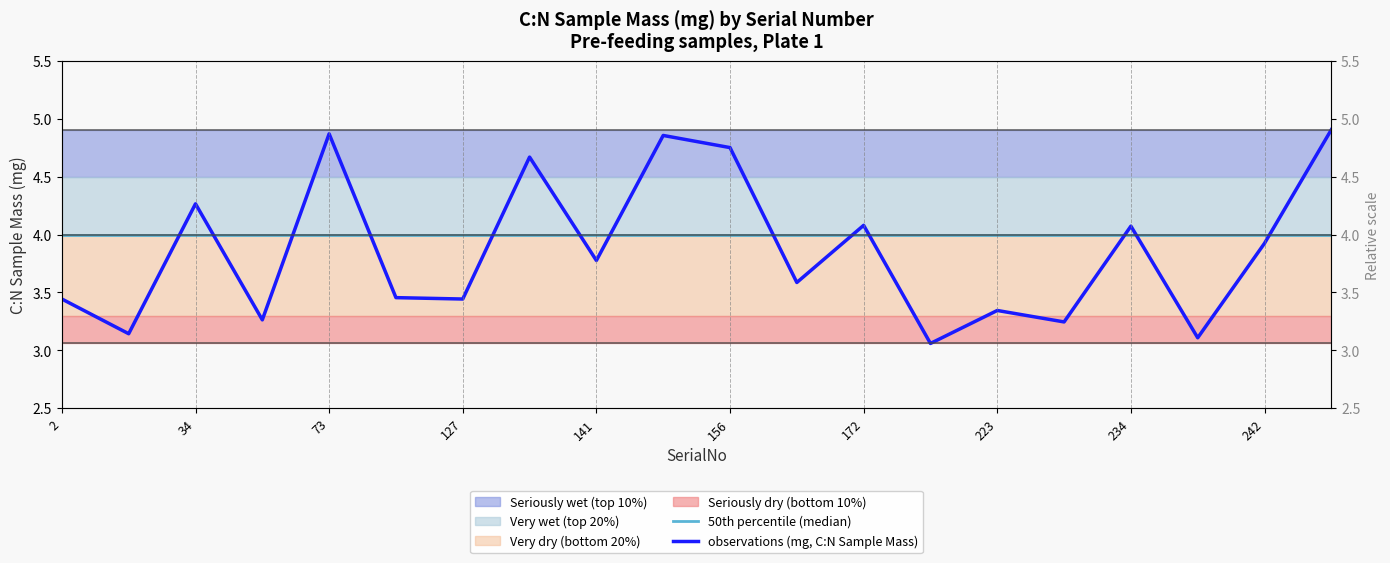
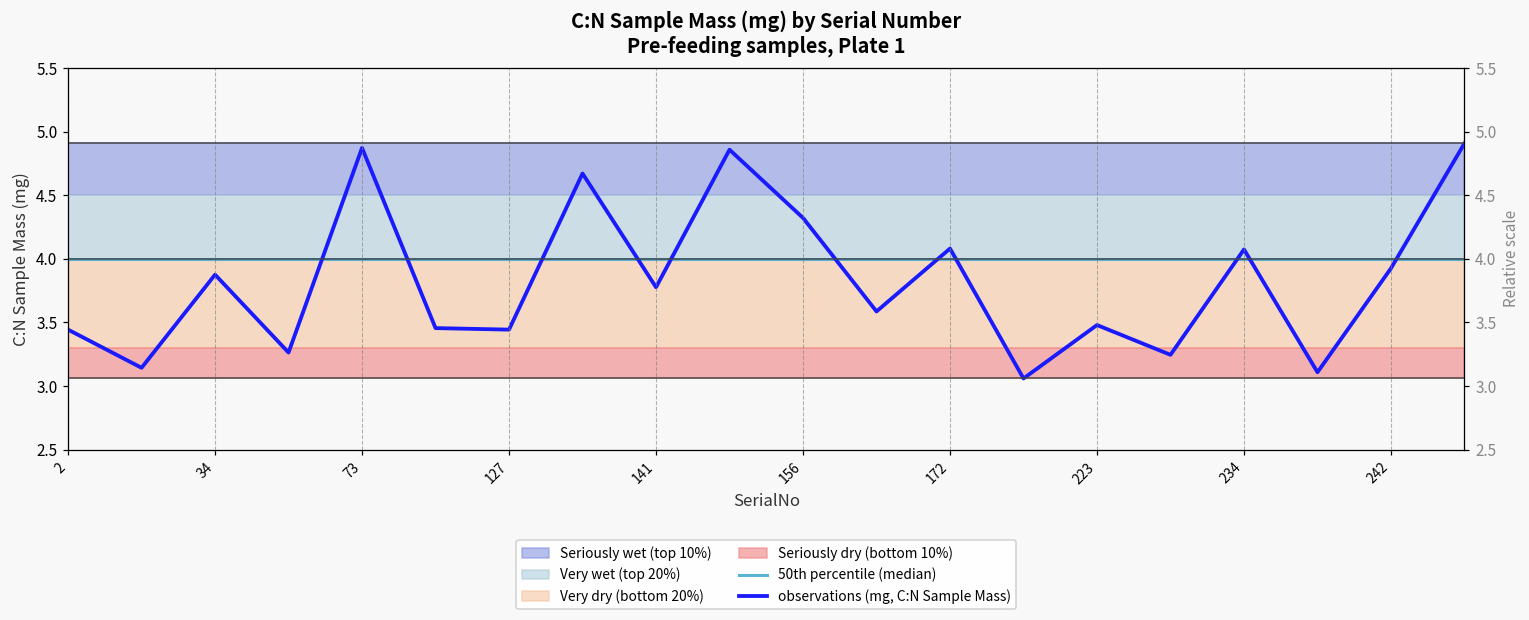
  {
    "Very dry (bottom 20%)": {
      "2": 4.00,
      "34": 4.00,
      "73": 4.00,
      "127": 4.00,
      "141": 4.00,
      "156": 4.00,
      "172": 4.00,
      "223": 4.00,
      "234": 4.00,
      "242": 4.00
    },
    "observations (mg, C:N Sample Mass)": {
      "2": 3.44,
-     "34": 4.27,
+     "34": 3.88,
      "73": 4.87,
      "127": 3.44,
      "141": 3.78,
-     "156": 4.75,
+     "156": 4.32,
      "172": 4.08,
-     "223": 3.34,
+     "223": 3.48,
      "234": 4.07,
      "242": 3.93
    },
    "Seriously dry (bottom 10%)": {
      "2": 3.30,
      "34": 3.30,
      "73": 3.30,
      "127": 3.30,
      "141": 3.30,
      "156": 3.30,
      "172": 3.30,
      "223": 3.30,
      "234": 3.30,
      "242": 3.30
    }
  }
